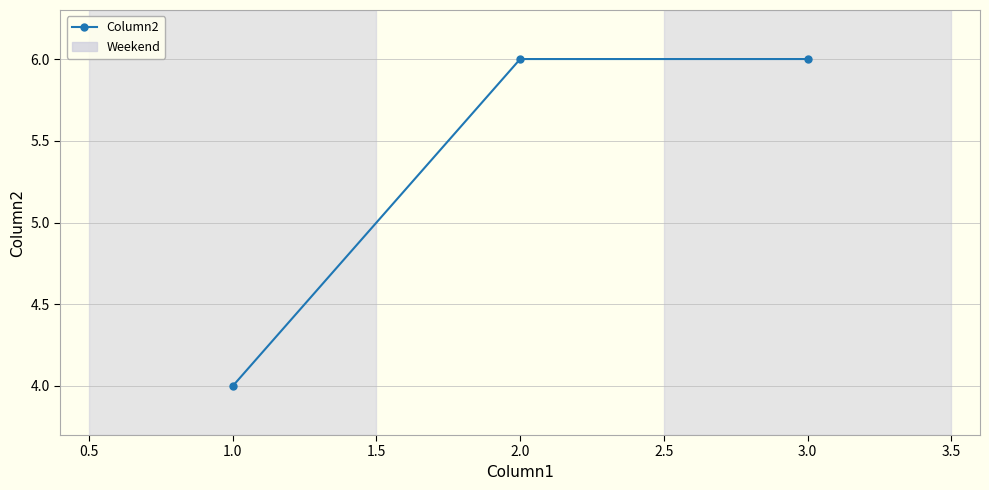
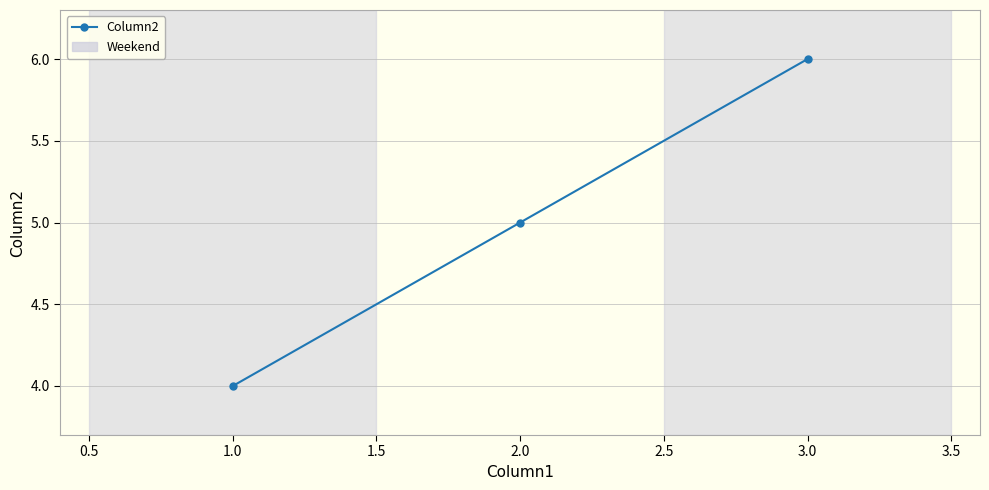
  {
    "1.0": 4,
-   "2.0": 6,
+   "2.0": 5,
    "3.0": 6
  }
